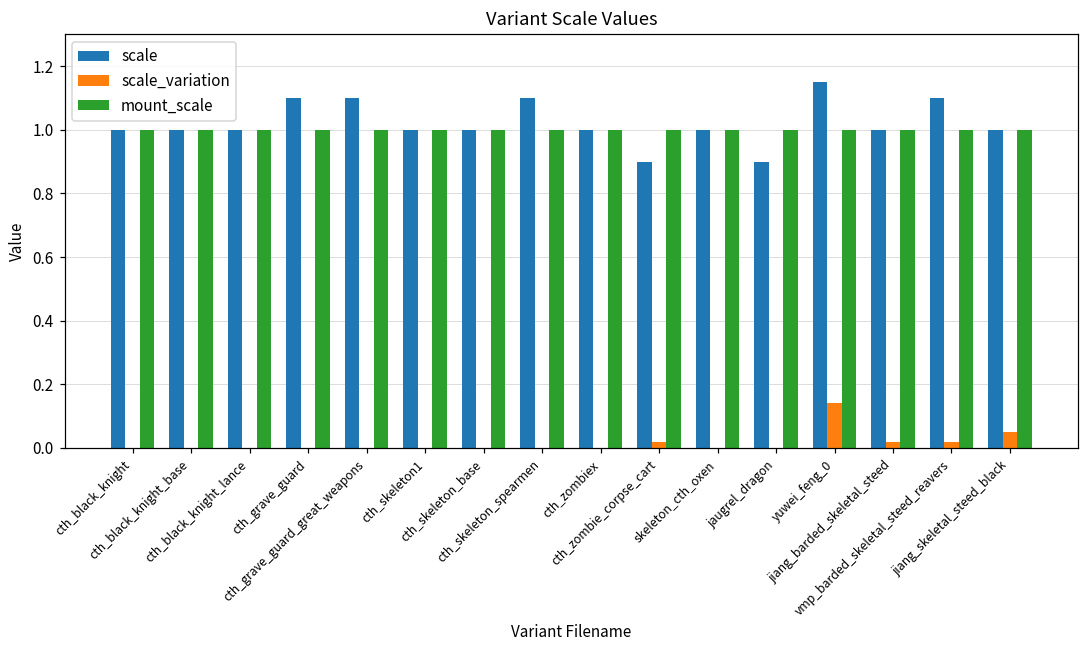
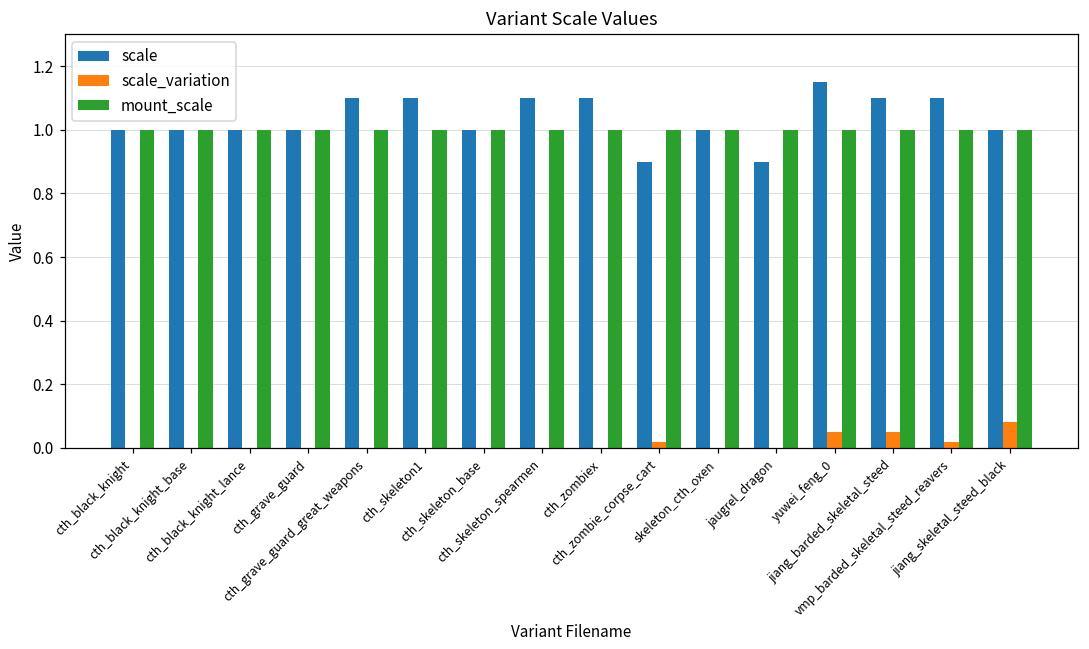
  {
    "scale": {
      "cth_black_knight": 1.0,
      "cth_black_knight_base": 1.0,
      "cth_black_knight_lance": 1.0,
-     "cth_grave_guard": 1.1,
+     "cth_grave_guard": 1.0,
      "cth_grave_guard_great_weapons": 1.1,
-     "cth_skeleton1": 1.0,
+     "cth_skeleton1": 1.1,
      "cth_skeleton_base": 1.0,
      "cth_skeleton_spearmen": 1.1,
-     "cth_zombiex": 1.0,
+     "cth_zombiex": 1.1,
      "cth_zombie_corpse_cart": 0.9,
      "skeleton_cth_oxen": 1.0,
      "jaugrel_dragon": 0.9,
      "yuwei_feng_0": 1.15,
-     "jiang_barded_skeletal_steed": 1.0,
+     "jiang_barded_skeletal_steed": 1.1,
      "vmp_barded_skeletal_steed_reavers": 1.1,
      "jiang_skeletal_steed_black": 1.0
    },
    "scale_variation": {
      "cth_black_knight": 0.00,
      "cth_black_knight_base": 0.00,
      "cth_black_knight_lance": 0.00,
      "cth_grave_guard": 0.00,
      "cth_grave_guard_great_weapons": 0.00,
      "cth_skeleton1": 0.00,
      "cth_skeleton_base": 0.00,
      "cth_skeleton_spearmen": 0.00,
      "cth_zombiex": 0.00,
      "cth_zombie_corpse_cart": 0.02,
      "skeleton_cth_oxen": 0.00,
      "jaugrel_dragon": 0.00,
-     "yuwei_feng_0": 0.14,
-     "jiang_barded_skeletal_steed": 0.02,
+     "yuwei_feng_0": 0.05,
+     "jiang_barded_skeletal_steed": 0.05,
      "vmp_barded_skeletal_steed_reavers": 0.02,
-     "jiang_skeletal_steed_black": 0.05
+     "jiang_skeletal_steed_black": 0.08
    },
    "mount_scale": {
      "cth_black_knight": 1.00,
      "cth_black_knight_base": 1.00,
      "cth_black_knight_lance": 1.00,
      "cth_grave_guard": 1.00,
      "cth_grave_guard_great_weapons": 1.00,
      "cth_skeleton1": 1.00,
      "cth_skeleton_base": 1.00,
      "cth_skeleton_spearmen": 1.00,
      "cth_zombiex": 1.00,
      "cth_zombie_corpse_cart": 1.00,
      "skeleton_cth_oxen": 1.00,
      "jaugrel_dragon": 1.00,
      "yuwei_feng_0": 1.00,
      "jiang_barded_skeletal_steed": 1.00,
      "vmp_barded_skeletal_steed_reavers": 1.00,
      "jiang_skeletal_steed_black": 1.00
    }
  }
